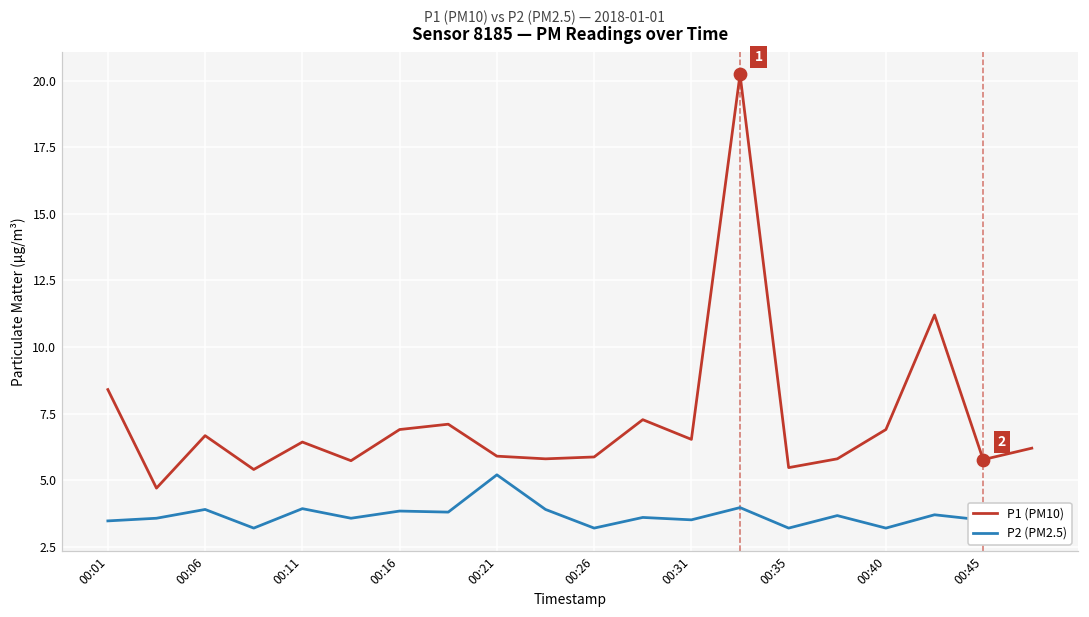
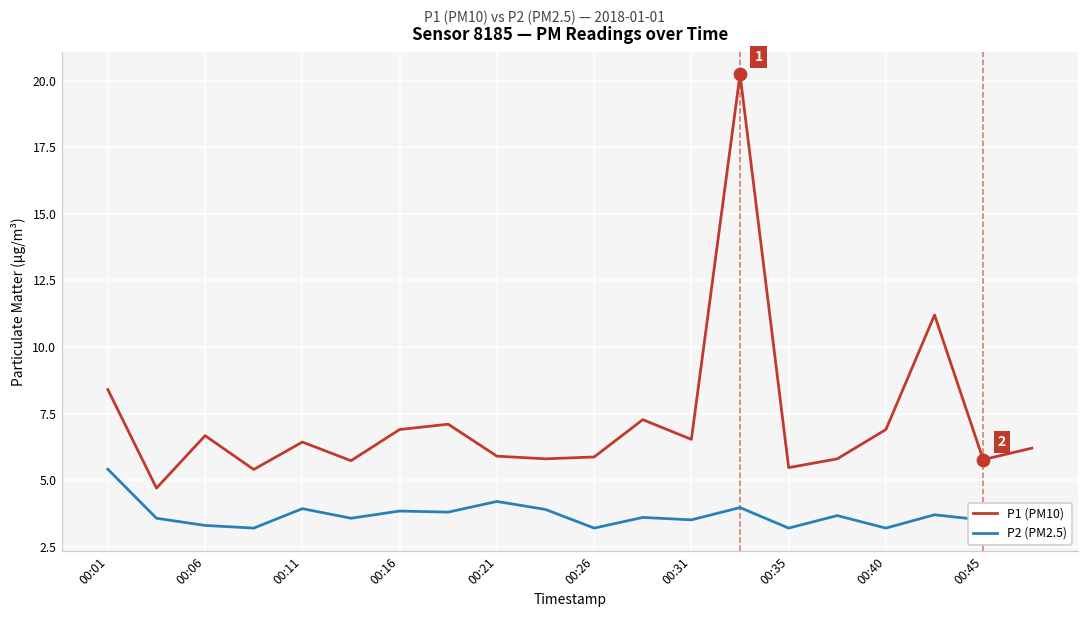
  {
    "P2 (PM2.5)": {
-     "00:01": 3.5,
-     "00:06": 3.9,
+     "00:01": 5.4,
+     "00:06": 3.3,
      "00:11": 3.9,
      "00:16": 3.8,
-     "00:21": 5.2,
+     "00:21": 4.2,
      "00:26": 3.2,
      "00:31": 3.5,
      "00:35": 3.2,
      "00:40": 3.2
    }
  }
